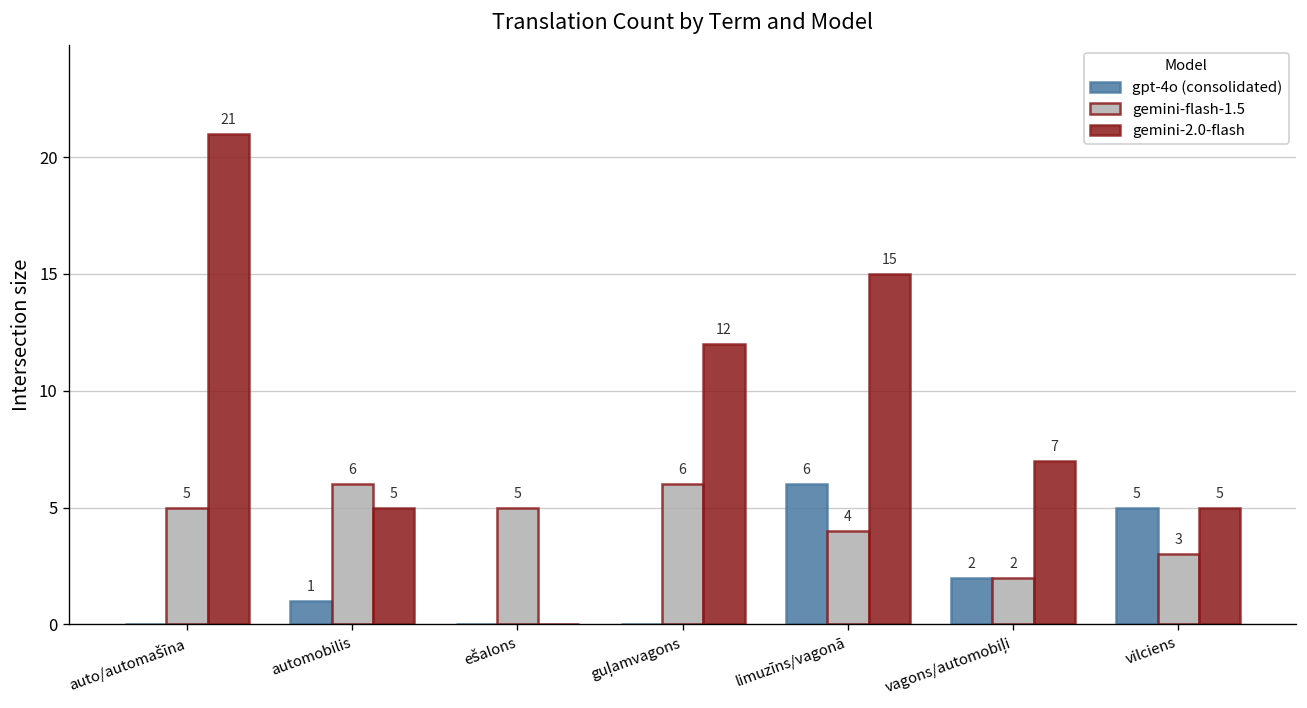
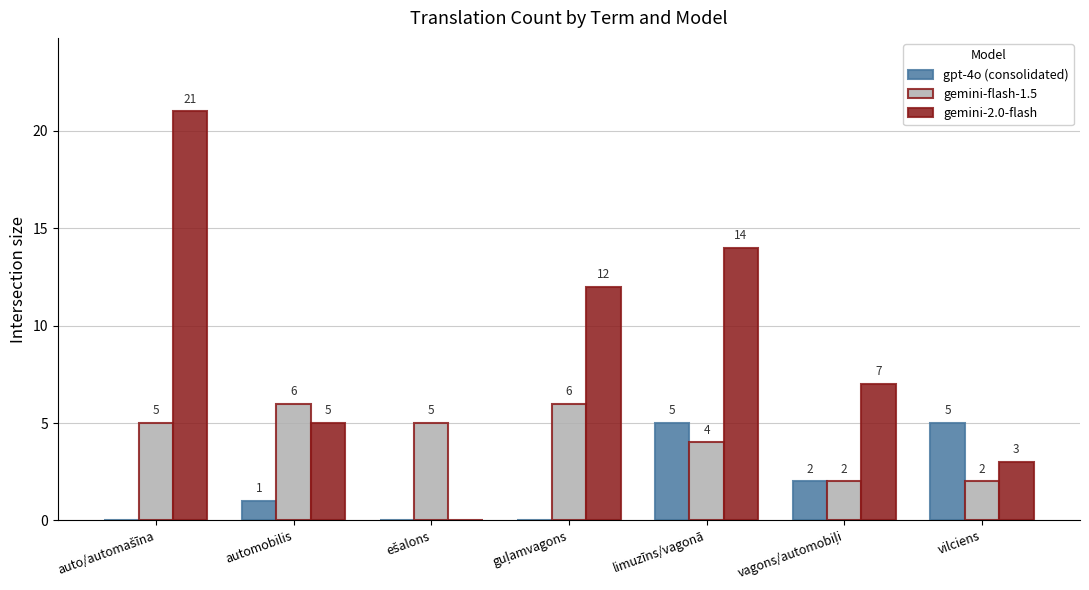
  {
    "gpt-4o (consolidated)": {
      "automobilis": 1,
-     "limuzīns/vagonā": 6,
+     "limuzīns/vagonā": 5,
      "vagons/automobiļi": 2,
      "vilciens": 5
    },
    "gemini-flash-1.5": {
      "auto/automašīna": 5,
      "automobilis": 6,
      "ešalons": 5,
      "guļamvagons": 6,
      "limuzīns/vagonā": 4,
      "vagons/automobiļi": 2,
-     "vilciens": 3
+     "vilciens": 2
    },
    "gemini-2.0-flash": {
      "auto/automašīna": 21,
      "automobilis": 5,
      "guļamvagons": 12,
-     "limuzīns/vagonā": 15,
+     "limuzīns/vagonā": 14,
      "vagons/automobiļi": 7,
-     "vilciens": 5
+     "vilciens": 3
    }
  }
